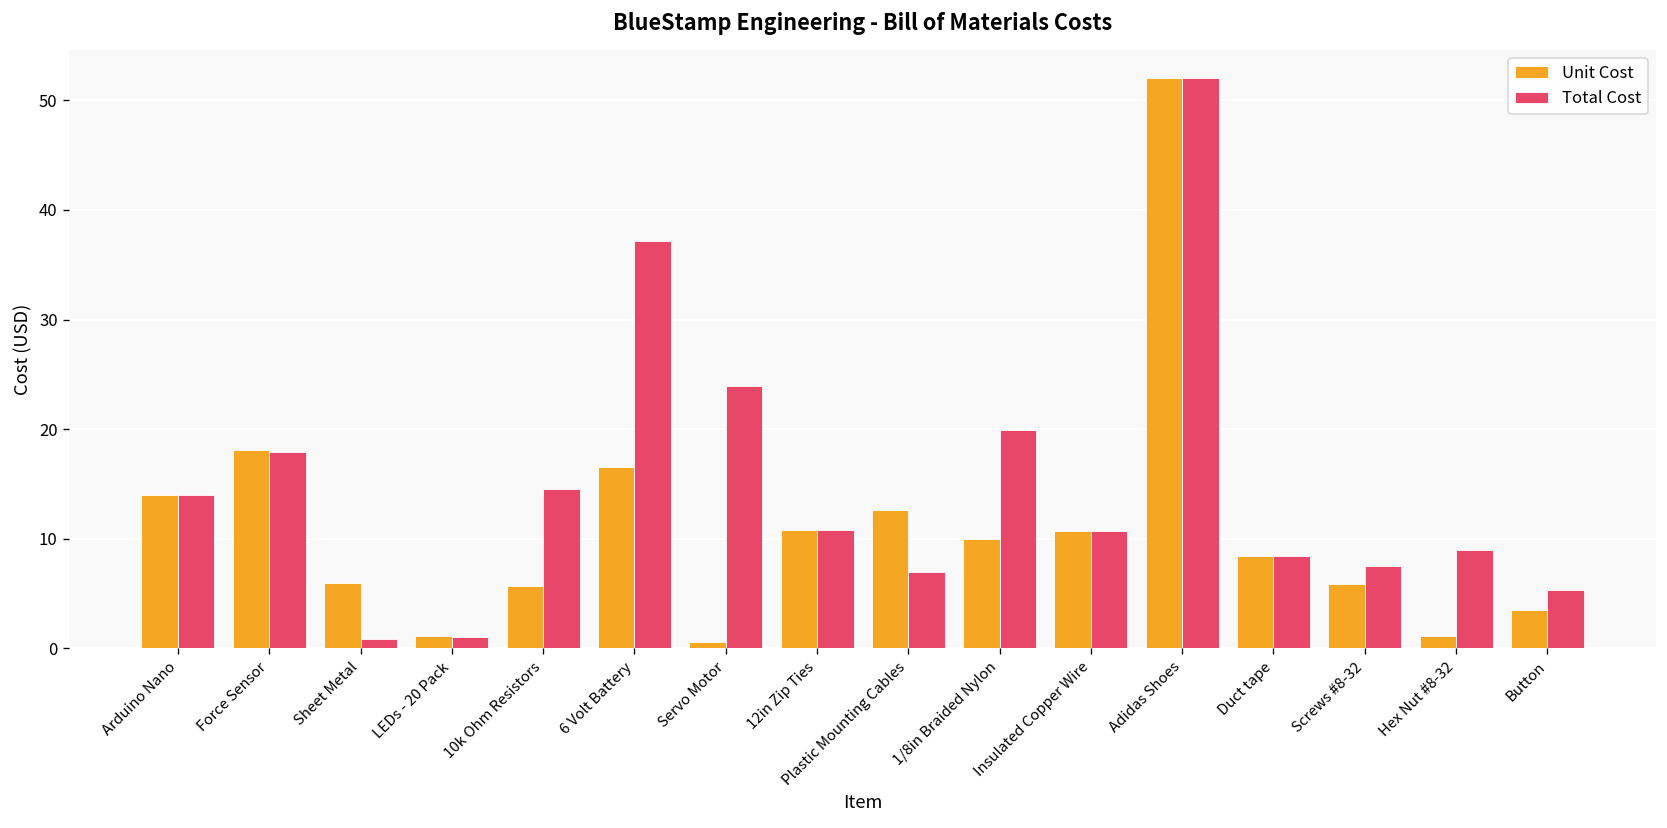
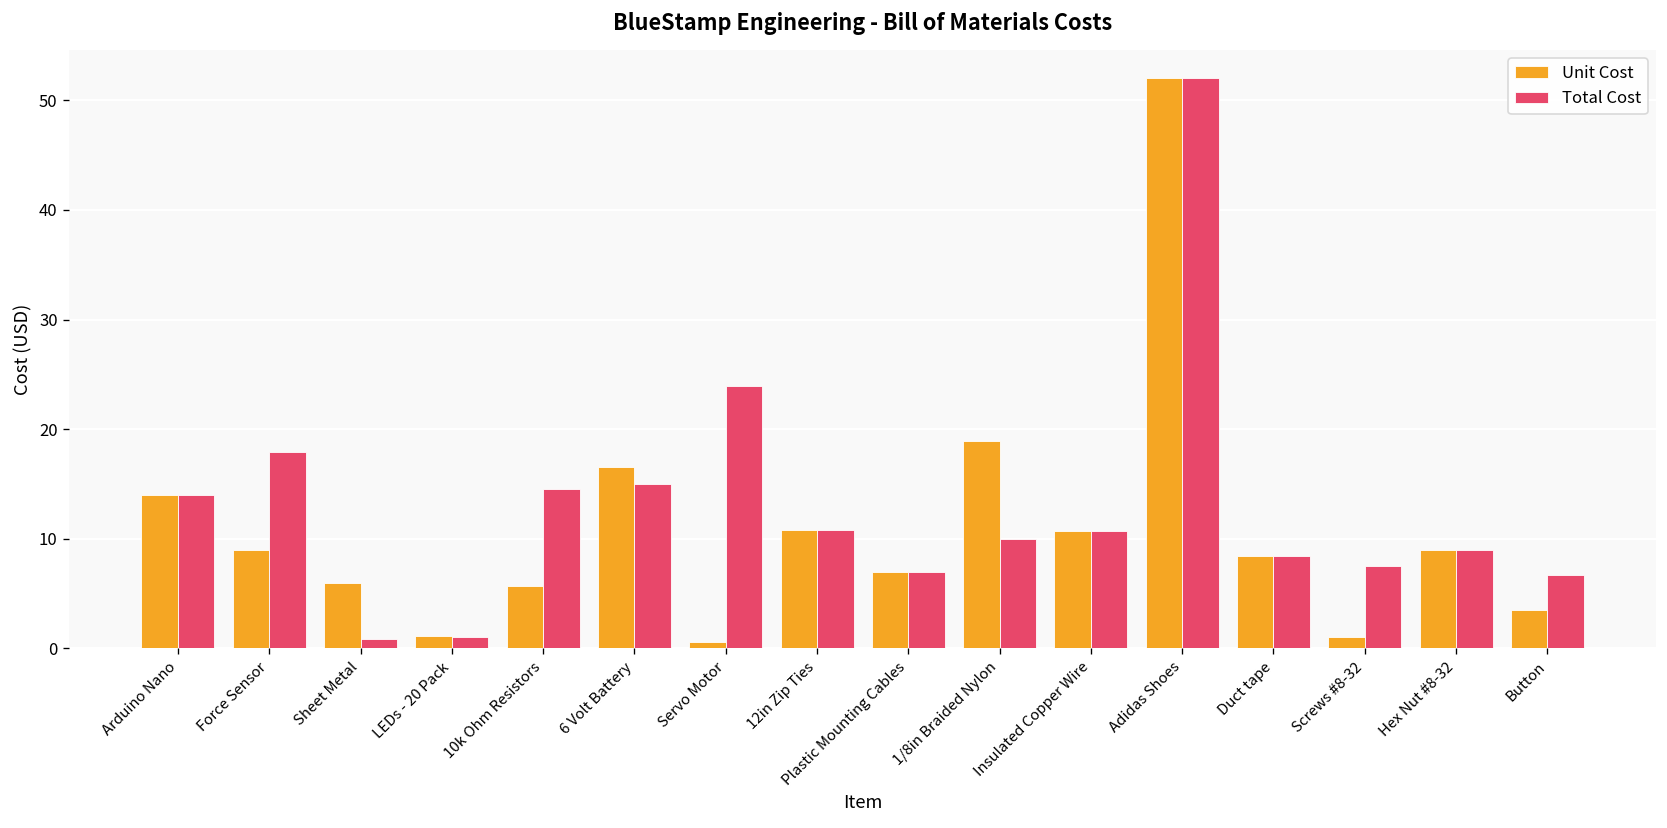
  {
    "Unit Cost": {
      "Arduino Nano": 14,
-     "Force Sensor": 18,
+     "Force Sensor": 9,
      "Sheet Metal": 6,
      "LEDs - 20 Pack": 1,
      "10k Ohm Resistors": 6,
      "6 Volt Battery": 17,
      "Servo Motor": 1,
      "12in Zip Ties": 11,
-     "Plastic Mounting Cables": 13,
-     "1/8in Braided Nylon": 10,
+     "Plastic Mounting Cables": 7,
+     "1/8in Braided Nylon": 19,
      "Insulated Copper Wire": 11,
      "Adidas Shoes": 52,
      "Duct tape": 8,
-     "Screws #8-32": 6,
-     "Hex Nut #8-32": 1,
+     "Screws #8-32": 1,
+     "Hex Nut #8-32": 9,
      "Button": 3
    },
    "Total Cost": {
      "Arduino Nano": 14,
      "Force Sensor": 18,
      "Sheet Metal": 1,
      "LEDs - 20 Pack": 1,
      "10k Ohm Resistors": 15,
-     "6 Volt Battery": 37,
+     "6 Volt Battery": 15,
      "Servo Motor": 24,
      "12in Zip Ties": 11,
      "Plastic Mounting Cables": 7,
-     "1/8in Braided Nylon": 20,
+     "1/8in Braided Nylon": 10,
      "Insulated Copper Wire": 11,
      "Adidas Shoes": 52,
      "Duct tape": 8,
      "Screws #8-32": 8,
      "Hex Nut #8-32": 9,
-     "Button": 5
+     "Button": 7
    }
  }
